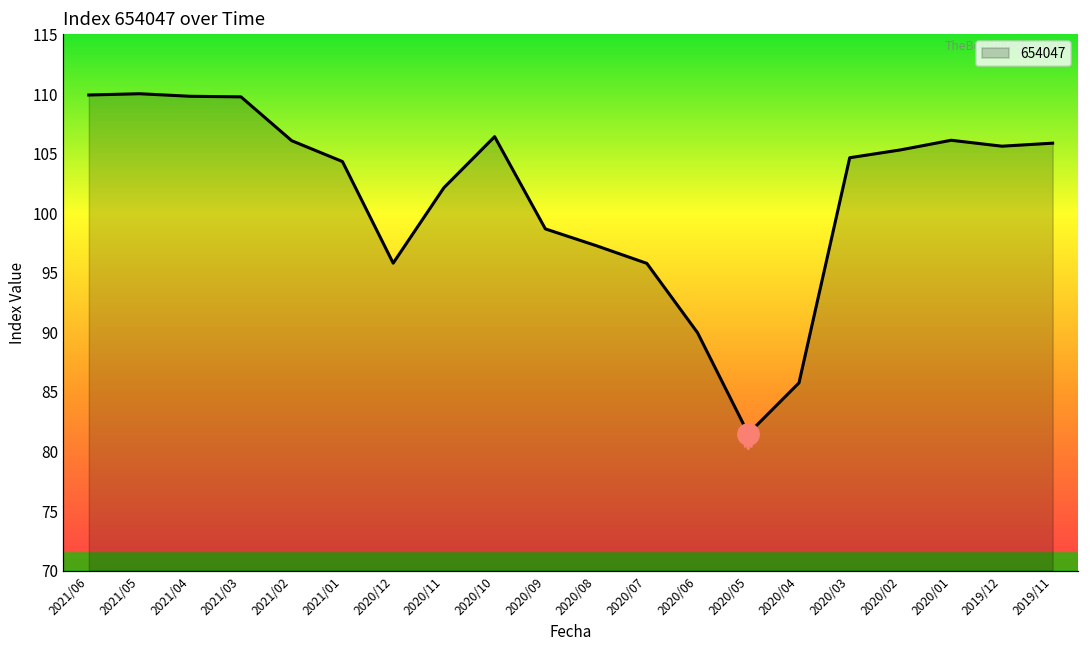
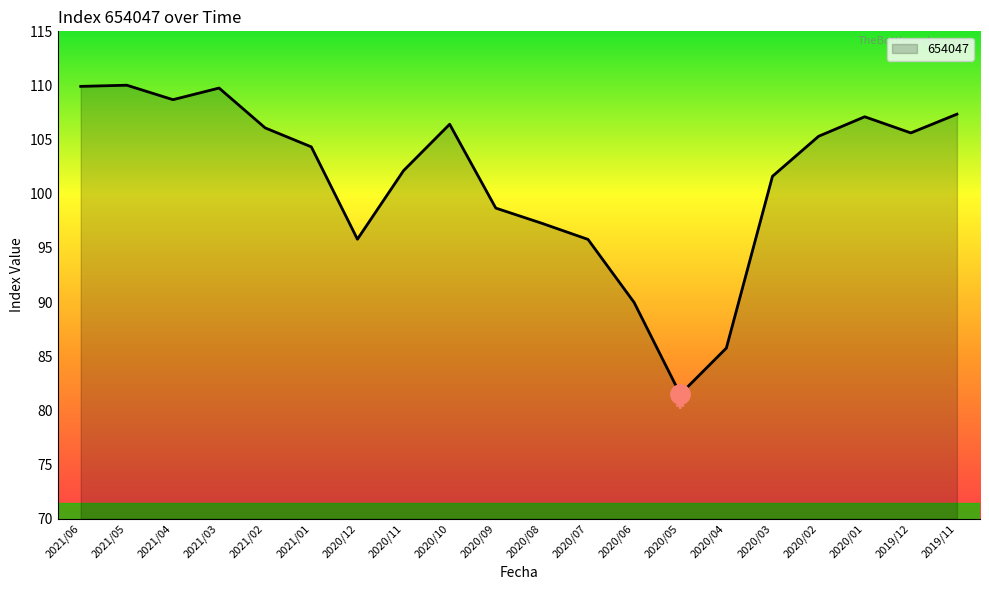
  {
    "654047": {
      "2021/06": 109.9,
      "2021/05": 110.0,
-     "2021/04": 109.8,
+     "2021/04": 108.7,
      "2021/03": 109.8,
      "2021/02": 106.1,
      "2021/01": 104.3,
      "2020/12": 95.8,
      "2020/11": 102.1,
      "2020/10": 106.4,
      "2020/09": 98.7,
      "2020/08": 97.3,
      "2020/07": 95.8,
      "2020/06": 90.0,
      "2020/04": 85.8,
-     "2020/03": 104.7,
+     "2020/03": 101.6,
      "2020/02": 105.3,
-     "2020/01": 106.1,
+     "2020/01": 107.1,
      "2019/12": 105.6,
-     "2019/11": 105.9
+     "2019/11": 107.4
    }
  }
